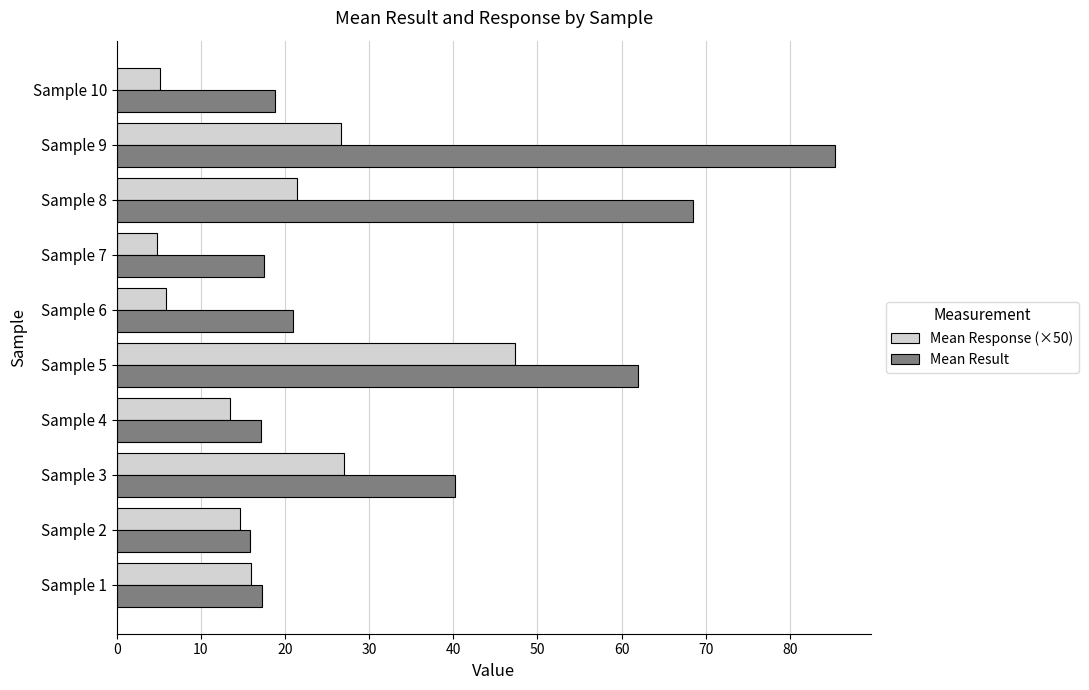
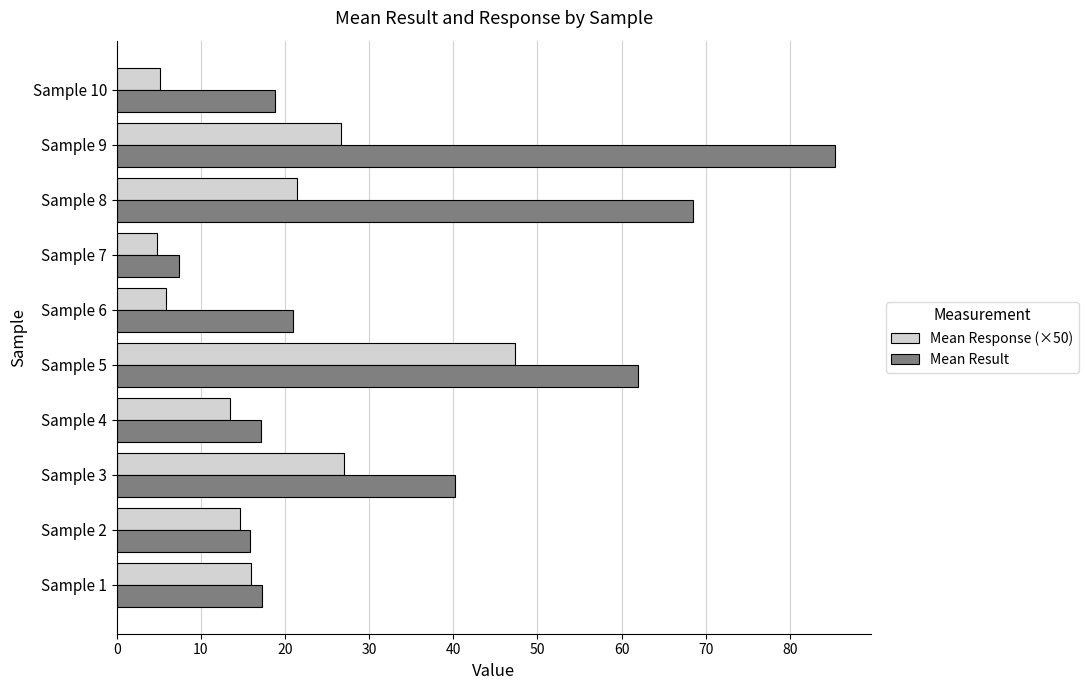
  {
    "Mean Response (×50)": {
      "Sample 10": 5,
      "Sample 9": 27,
      "Sample 8": 21,
      "Sample 7": 5,
      "Sample 6": 6,
      "Sample 5": 47,
      "Sample 4": 13,
      "Sample 3": 27,
      "Sample 2": 15,
      "Sample 1": 16
    },
    "Mean Result": {
      "Sample 10": 19,
      "Sample 9": 85,
      "Sample 8": 68,
-     "Sample 7": 18,
+     "Sample 7": 7,
      "Sample 6": 21,
      "Sample 5": 62,
      "Sample 4": 17,
      "Sample 3": 40,
      "Sample 2": 16,
      "Sample 1": 17
    }
  }
